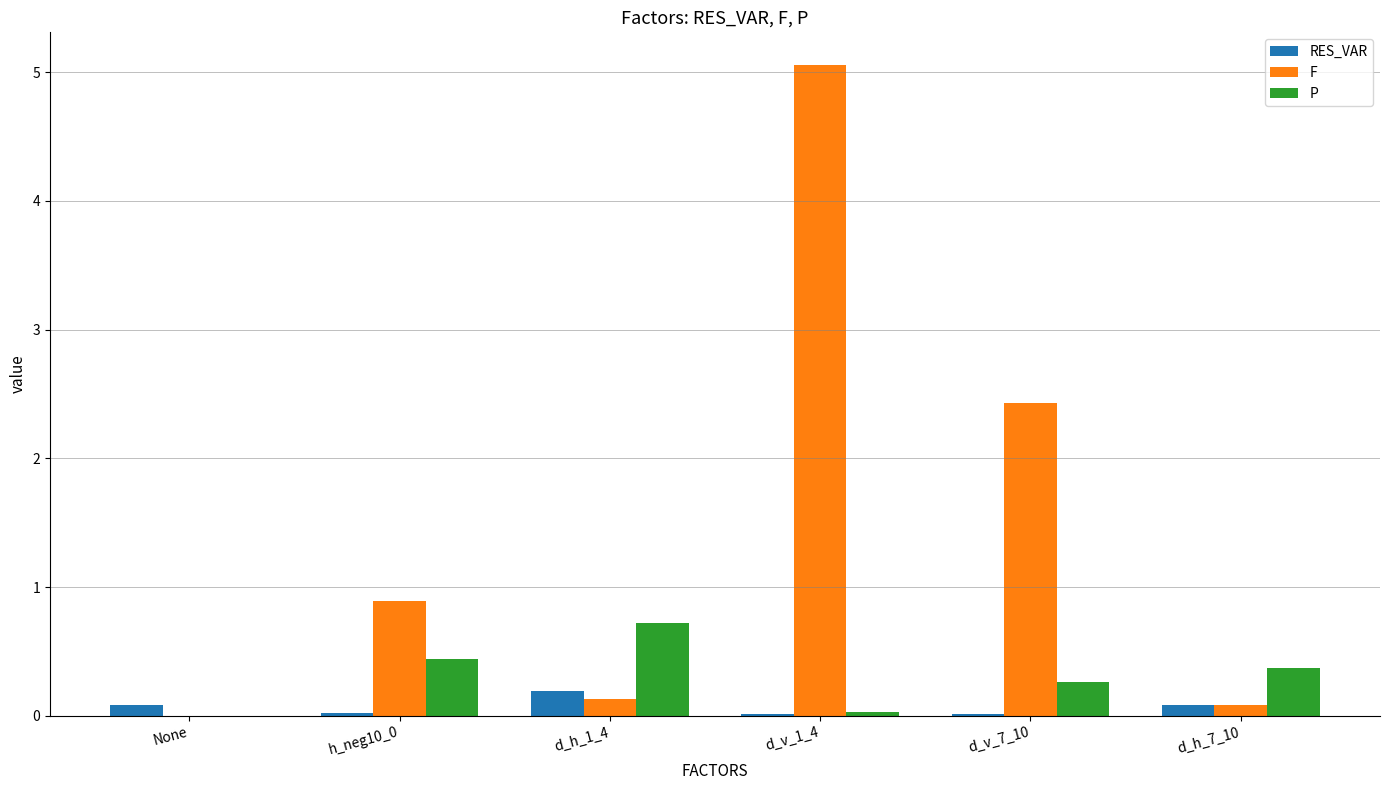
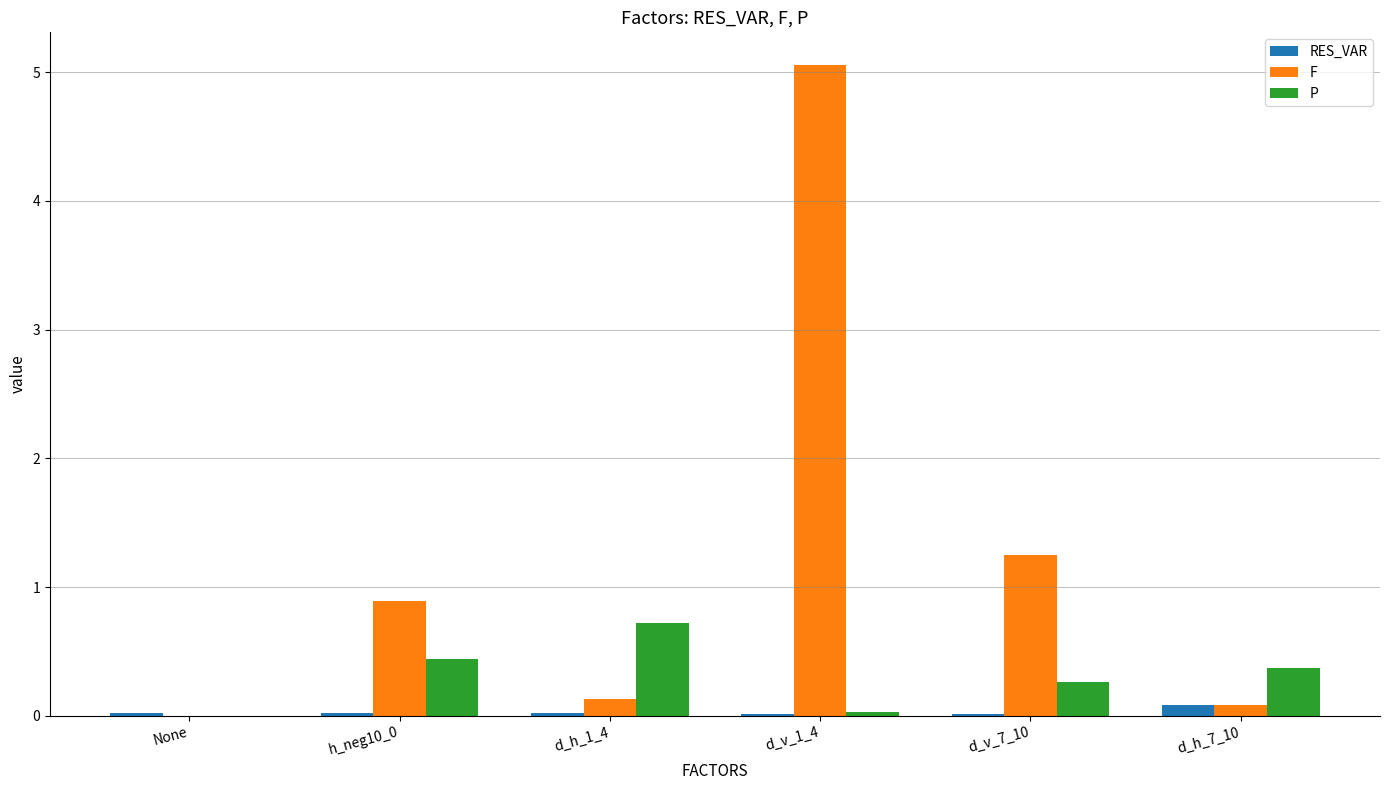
  {
    "RES_VAR": {
-     "None": 0.08,
-     "d_h_1_4": 0.19,
+     "None": 0.02,
+     "d_h_1_4": 0.02,
      "d_h_7_10": 0.08
    },
    "F": {
      "None": 0.00,
      "h_neg10_0": 0.89,
      "d_h_1_4": 0.13,
      "d_v_1_4": 5.06,
-     "d_v_7_10": 2.43,
+     "d_v_7_10": 1.25,
      "d_h_7_10": 0.08
    },
    "P": {
      "None": 0.00,
      "h_neg10_0": 0.44,
      "d_h_1_4": 0.72,
      "d_v_1_4": 0.03,
      "d_v_7_10": 0.27,
      "d_h_7_10": 0.37
    }
  }
